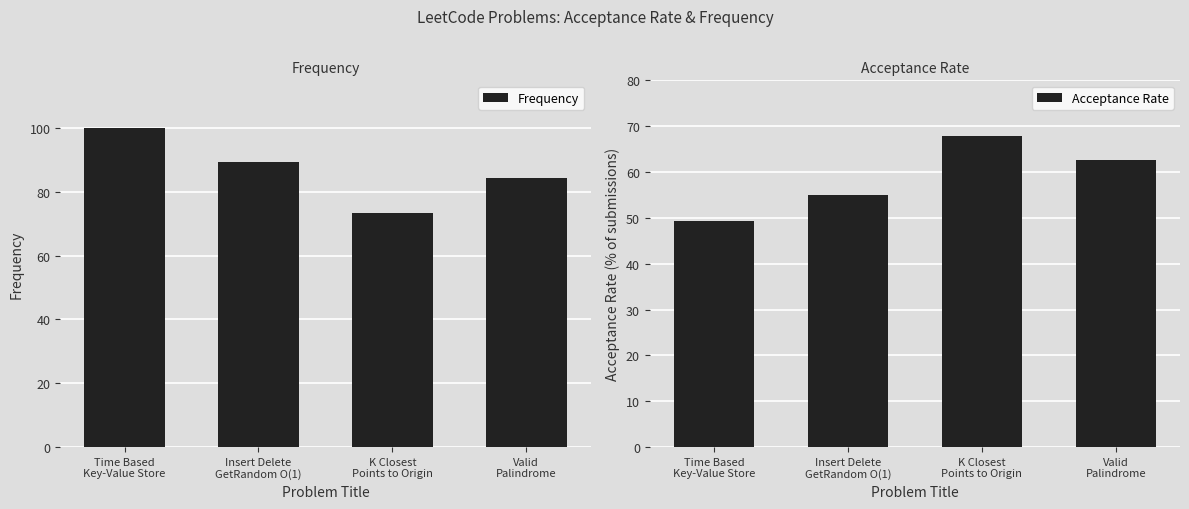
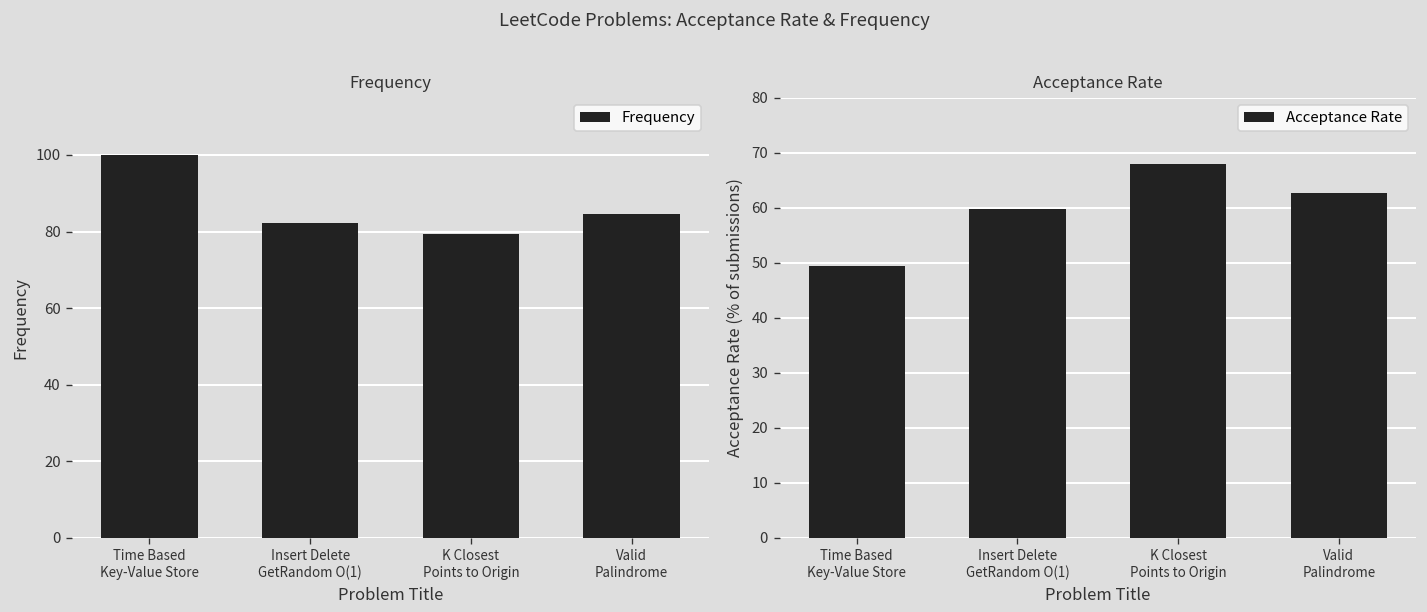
  {
    "Frequency": {
      "Time Based Key-Value Store": 100,
-     "Insert Delete GetRandom O(1)": 89,
-     "K Closest Points to Origin": 74,
+     "Insert Delete GetRandom O(1)": 82,
+     "K Closest Points to Origin": 79,
      "Valid Palindrome": 85
    },
    "Acceptance Rate": {
      "Time Based Key-Value Store": 49,
-     "Insert Delete GetRandom O(1)": 55,
+     "Insert Delete GetRandom O(1)": 60,
      "K Closest Points to Origin": 68,
      "Valid Palindrome": 63
    }
  }
